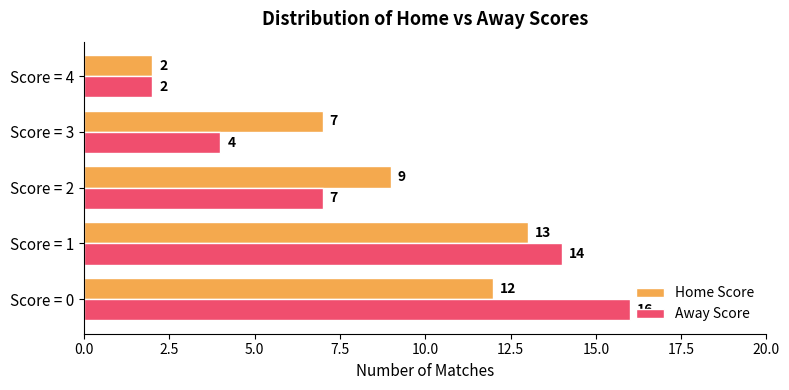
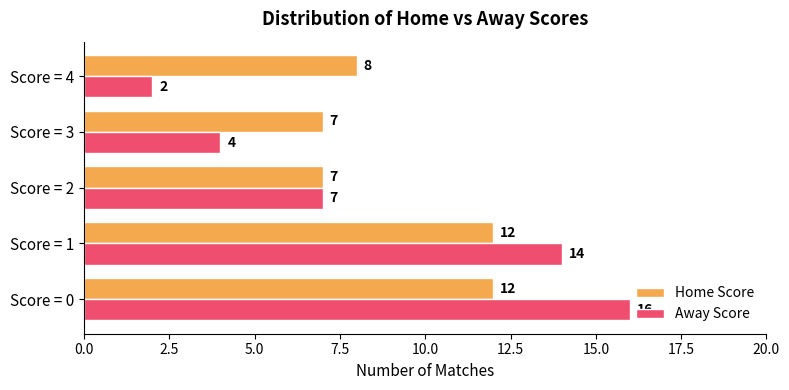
  {
    "Home Score": {
-     "Score = 4": 2,
+     "Score = 4": 8,
      "Score = 3": 7,
-     "Score = 2": 9,
-     "Score = 1": 13,
+     "Score = 2": 7,
+     "Score = 1": 12,
      "Score = 0": 12
    },
    "Away Score": {
      "Score = 4": 2,
      "Score = 3": 4,
      "Score = 2": 7,
      "Score = 1": 14,
      "Score = 0": 16
    }
  }
